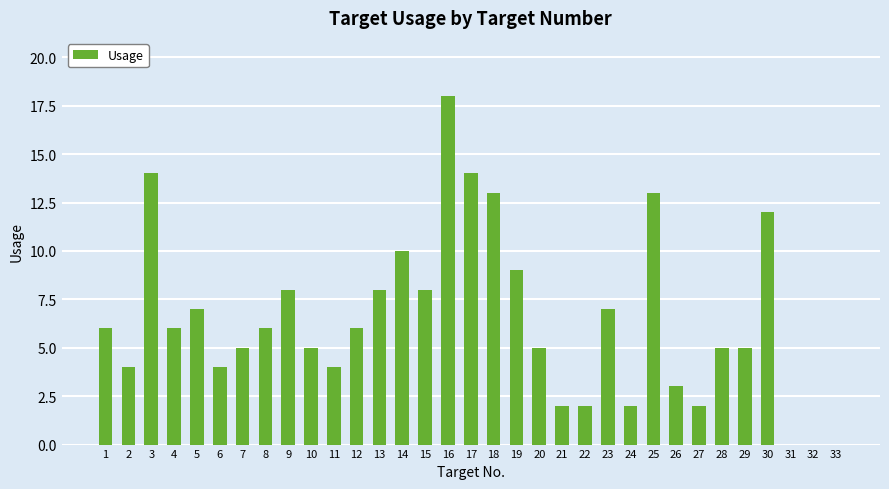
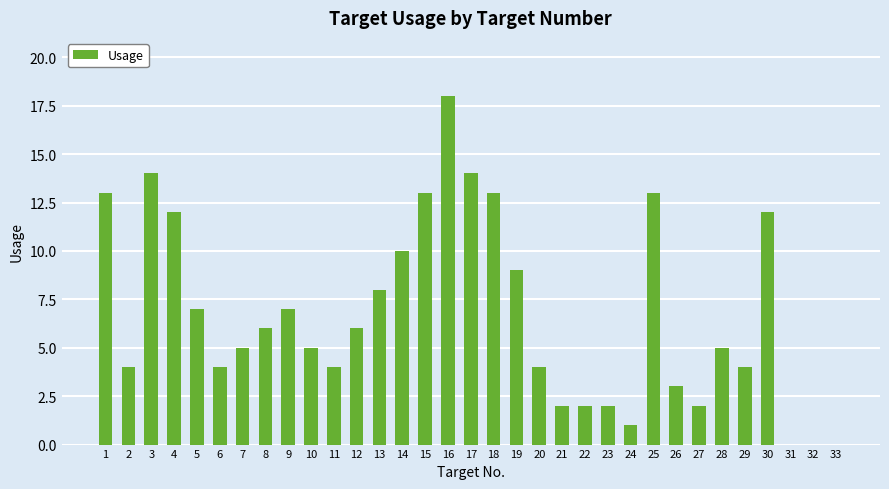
  {
-   "1": 6,
+   "1": 13,
    "2": 4,
    "3": 14,
-   "4": 6,
+   "4": 12,
    "5": 7,
    "6": 4,
    "7": 5,
    "8": 6,
-   "9": 8,
+   "9": 7,
    "10": 5,
    "11": 4,
    "12": 6,
    "13": 8,
    "14": 10,
-   "15": 8,
+   "15": 13,
    "16": 18,
    "17": 14,
    "18": 13,
    "19": 9,
-   "20": 5,
+   "20": 4,
    "21": 2,
    "22": 2,
-   "23": 7,
-   "24": 2,
+   "23": 2,
+   "24": 1,
    "25": 13,
    "26": 3,
    "27": 2,
    "28": 5,
-   "29": 5,
+   "29": 4,
    "30": 12,
    "31": 0,
    "32": 0,
    "33": 0
  }
